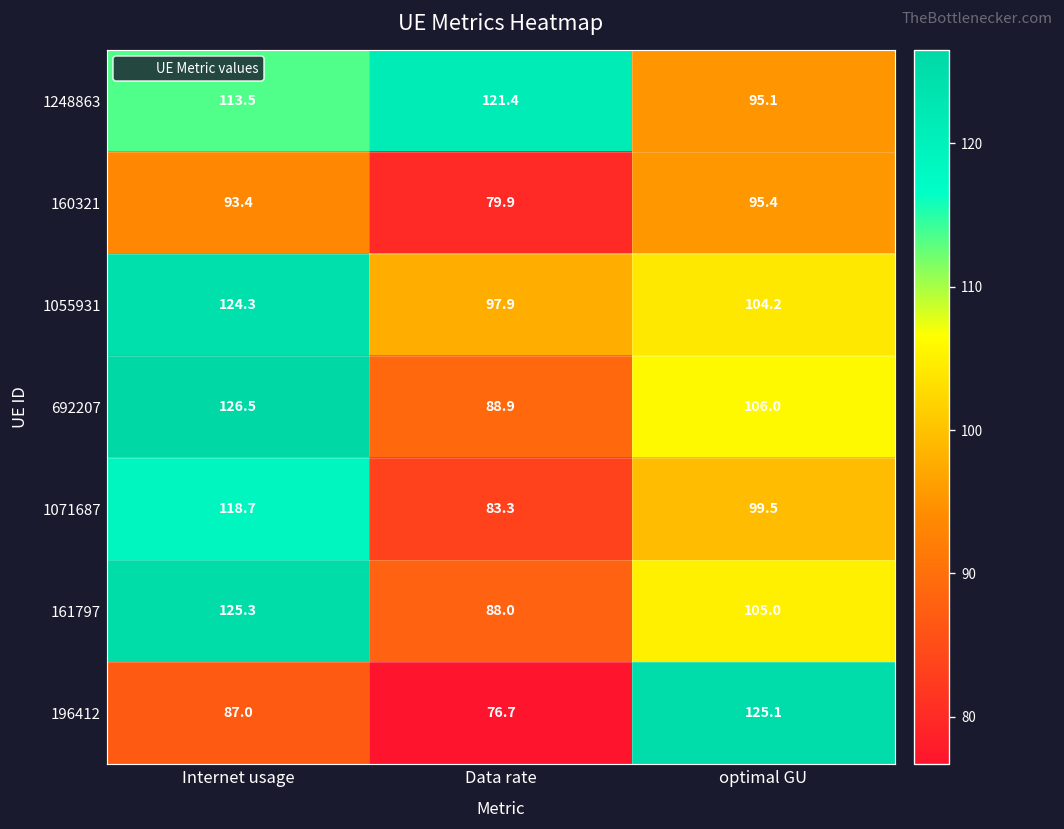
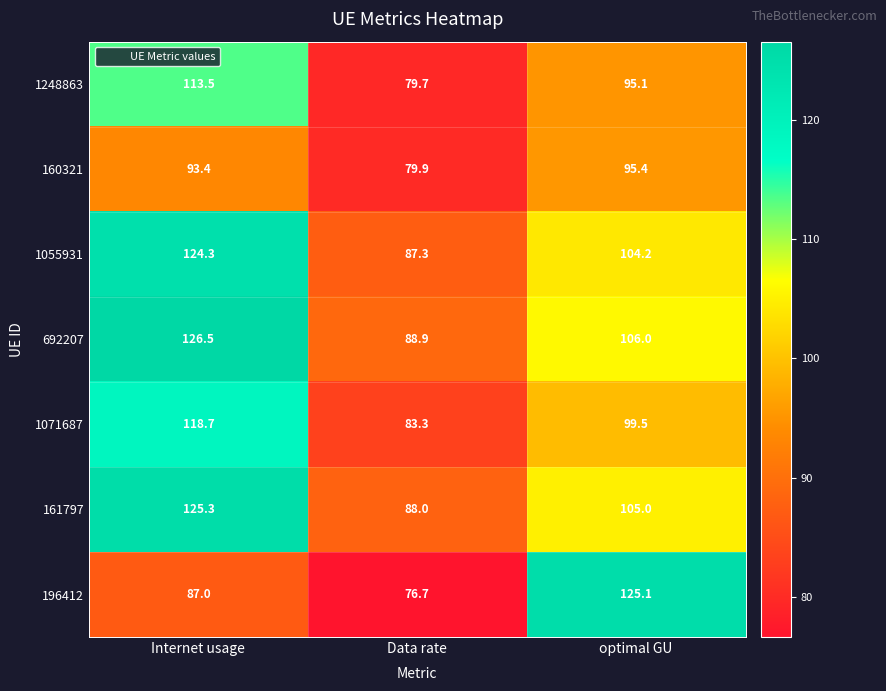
  {
    "1248863": {
      "Internet usage": 113.5,
-     "Data rate": 121.4,
+     "Data rate": 79.7,
      "optimal GU": 95.1
    },
    "160321": {
      "Internet usage": 93.4,
      "Data rate": 79.9,
      "optimal GU": 95.4
    },
    "1055931": {
      "Internet usage": 124.3,
-     "Data rate": 97.9,
+     "Data rate": 87.3,
      "optimal GU": 104.2
    },
    "692207": {
      "Internet usage": 126.5,
      "Data rate": 88.9,
      "optimal GU": 106.0
    },
    "1071687": {
      "Internet usage": 118.7,
      "Data rate": 83.3,
      "optimal GU": 99.5
    },
    "161797": {
      "Internet usage": 125.3,
      "Data rate": 88.0,
      "optimal GU": 105.0
    },
    "196412": {
      "Internet usage": 87.0,
      "Data rate": 76.7,
      "optimal GU": 125.1
    }
  }
